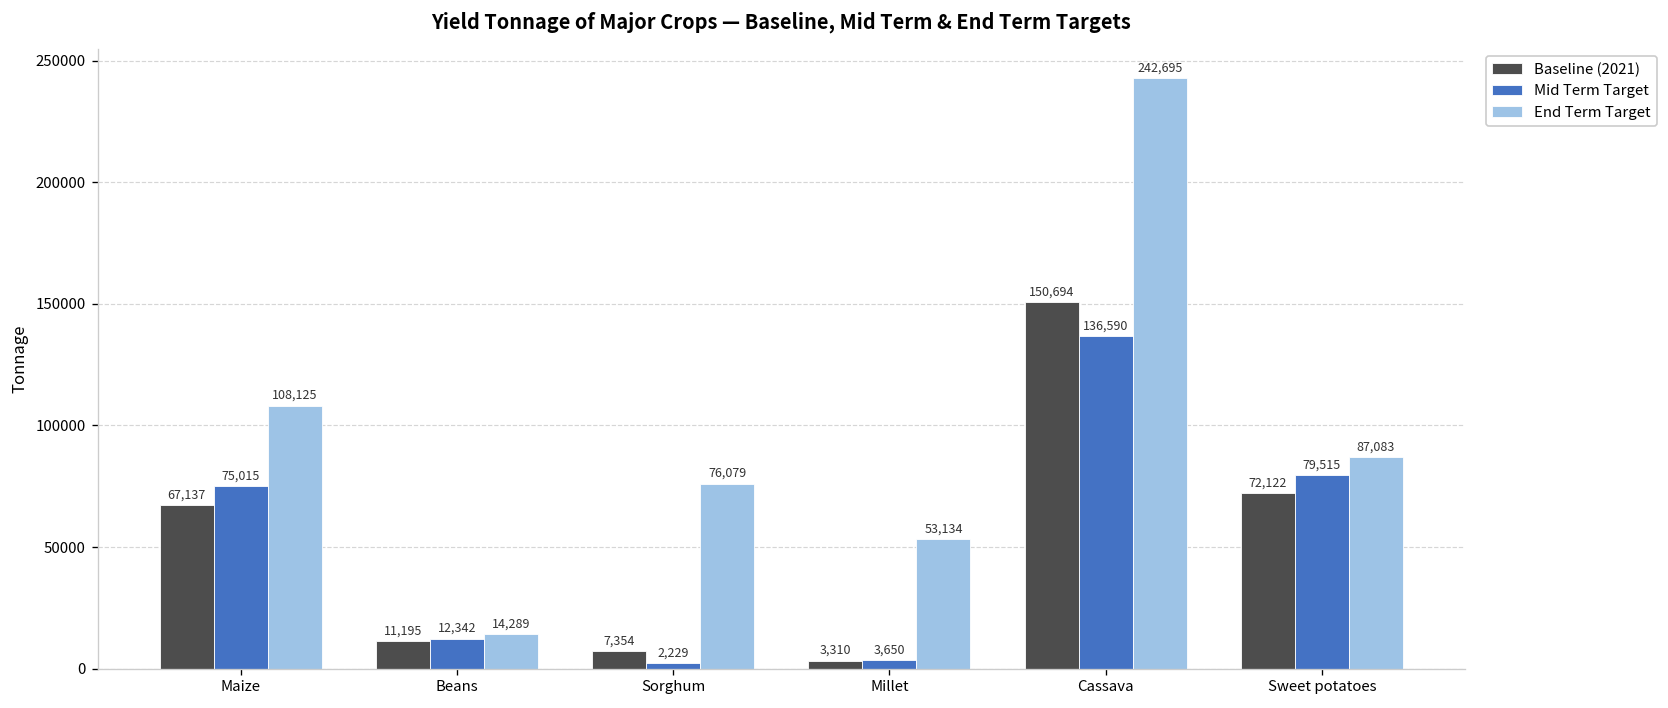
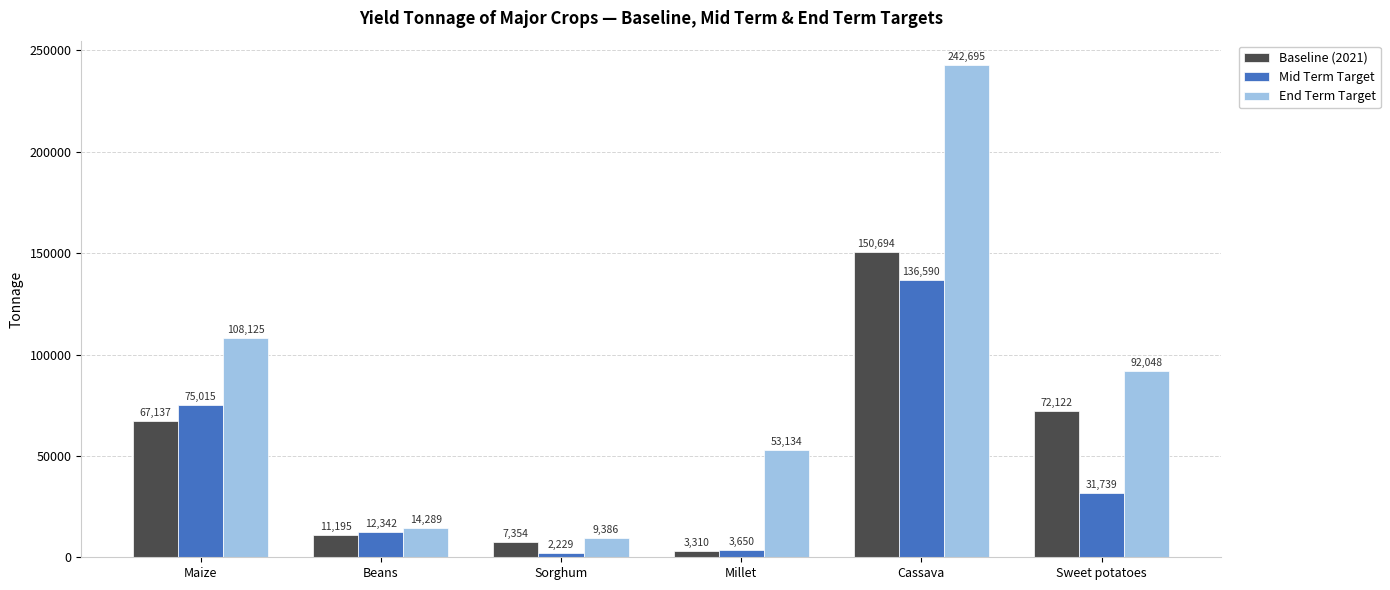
  {
    "Baseline (2021)": {
      "Maize": "67,137",
      "Beans": "11,195",
      "Sorghum": "7,354",
      "Millet": "3,310",
      "Cassava": "150,694",
      "Sweet potatoes": "72,122"
    },
    "Mid Term Target": {
      "Maize": "75,015",
      "Beans": "12,342",
      "Sorghum": "2,229",
      "Millet": "3,650",
      "Cassava": "136,590",
-     "Sweet potatoes": "79,515"
+     "Sweet potatoes": "31,739"
    },
    "End Term Target": {
      "Maize": "108,125",
      "Beans": "14,289",
-     "Sorghum": "76,079",
+     "Sorghum": "9,386",
      "Millet": "53,134",
      "Cassava": "242,695",
-     "Sweet potatoes": "87,083"
+     "Sweet potatoes": "92,048"
    }
  }
